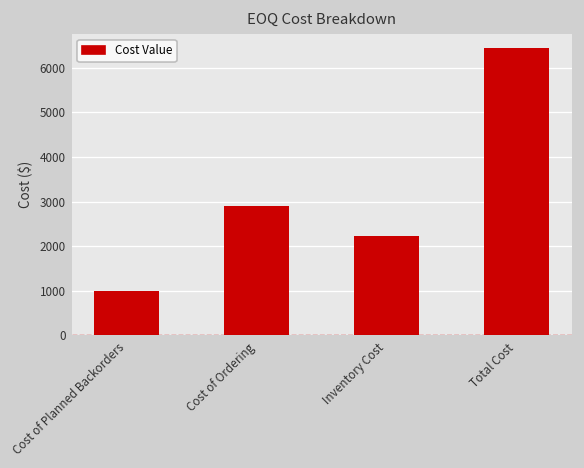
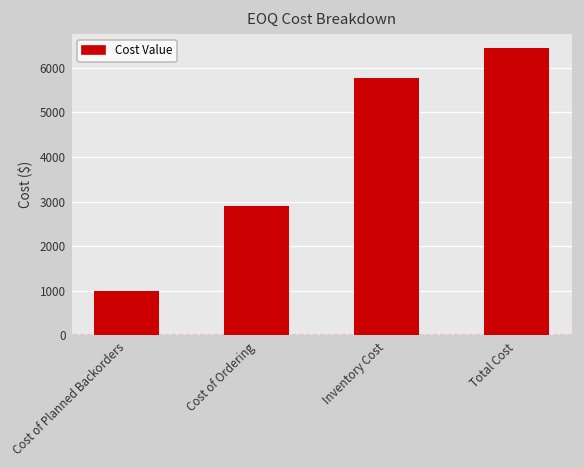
  {
    "Cost of Planned Backorders": 1000,
    "Cost of Ordering": 2900,
-   "Inventory Cost": 2200,
+   "Inventory Cost": 5800,
    "Total Cost": 6400
  }
